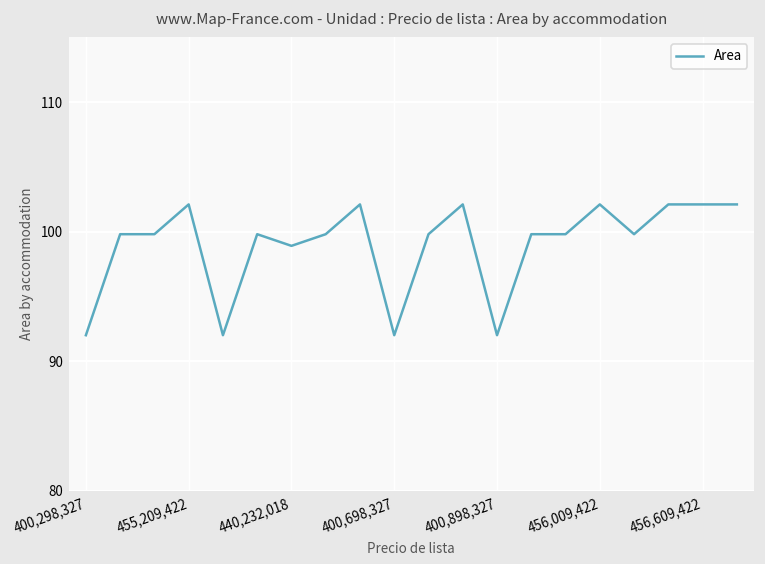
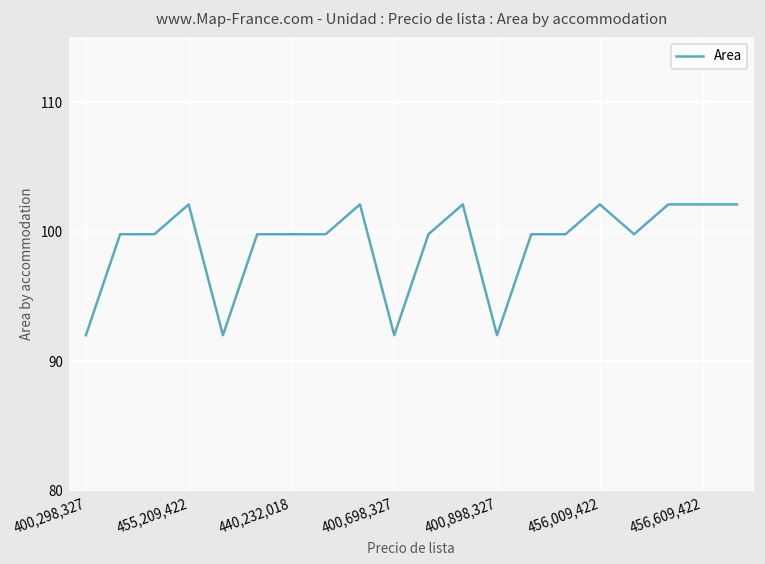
  {
    "400,298,327": 92.0,
    "455,209,422": 102.1,
-   "440,232,018": 98.9,
+   "440,232,018": 99.8,
    "400,698,327": 92.0,
    "400,898,327": 92.0,
    "456,009,422": 102.1,
    "456,609,422": 102.1
  }
